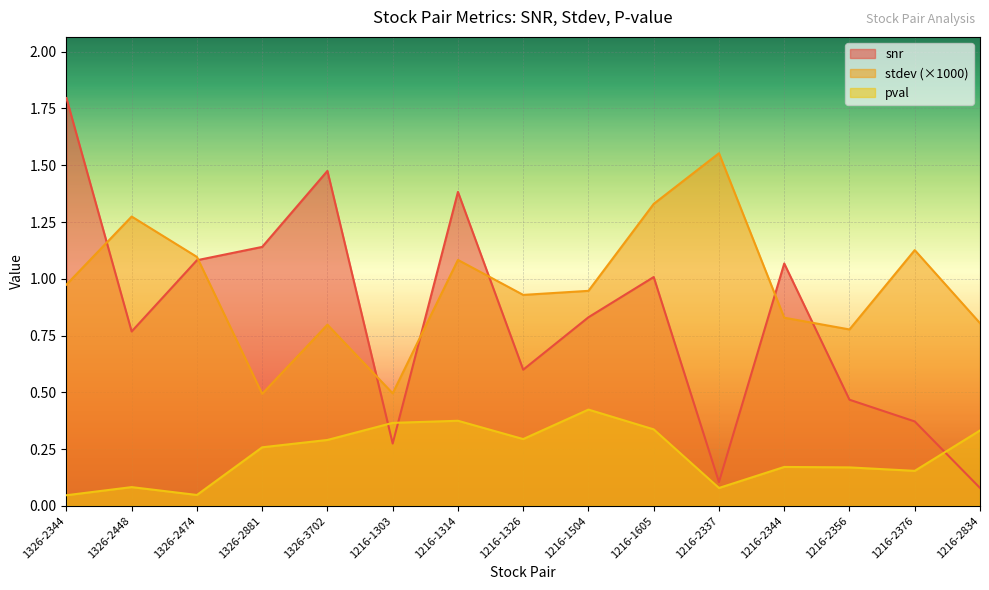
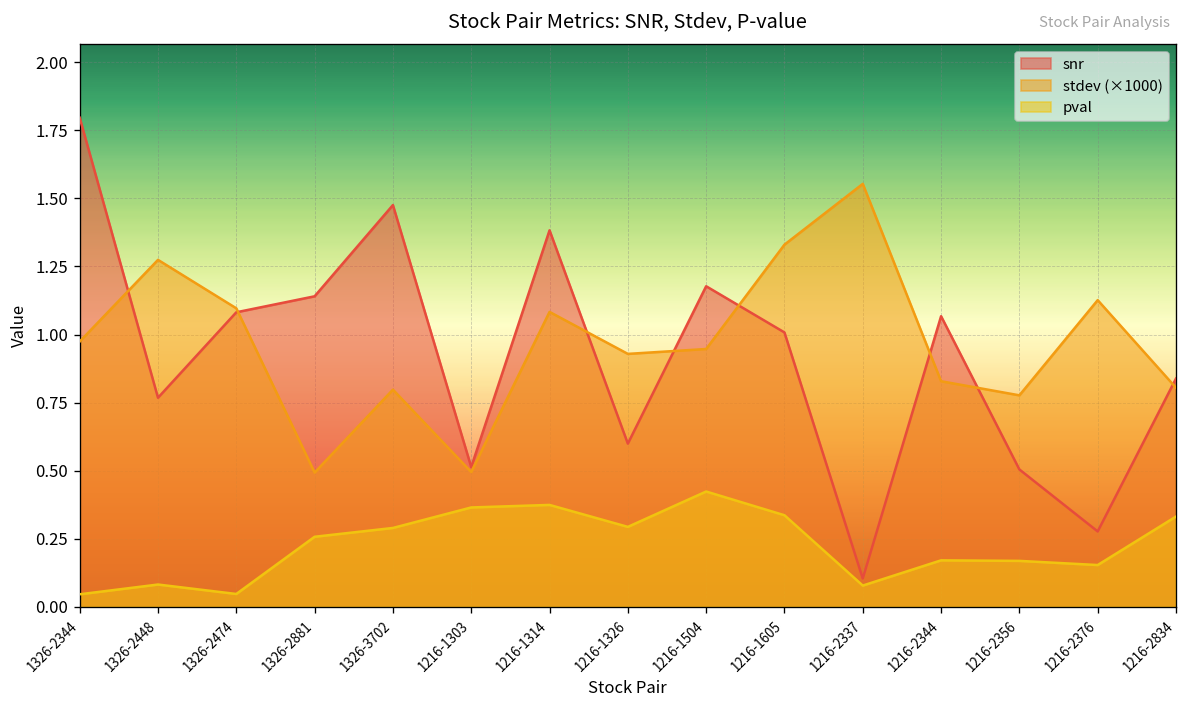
  {
    "snr": {
      "1326-2344": 1.80,
      "1326-2448": 0.77,
      "1326-2474": 1.08,
      "1326-2881": 1.14,
      "1326-3702": 1.48,
-     "1216-1303": 0.27,
+     "1216-1303": 0.51,
      "1216-1314": 1.38,
      "1216-1326": 0.60,
-     "1216-1504": 0.83,
+     "1216-1504": 1.18,
      "1216-1605": 1.01,
      "1216-2337": 0.10,
      "1216-2344": 1.07,
-     "1216-2356": 0.47,
-     "1216-2376": 0.37,
-     "1216-2834": 0.08
+     "1216-2356": 0.50,
+     "1216-2376": 0.28,
+     "1216-2834": 0.84
    }
  }
